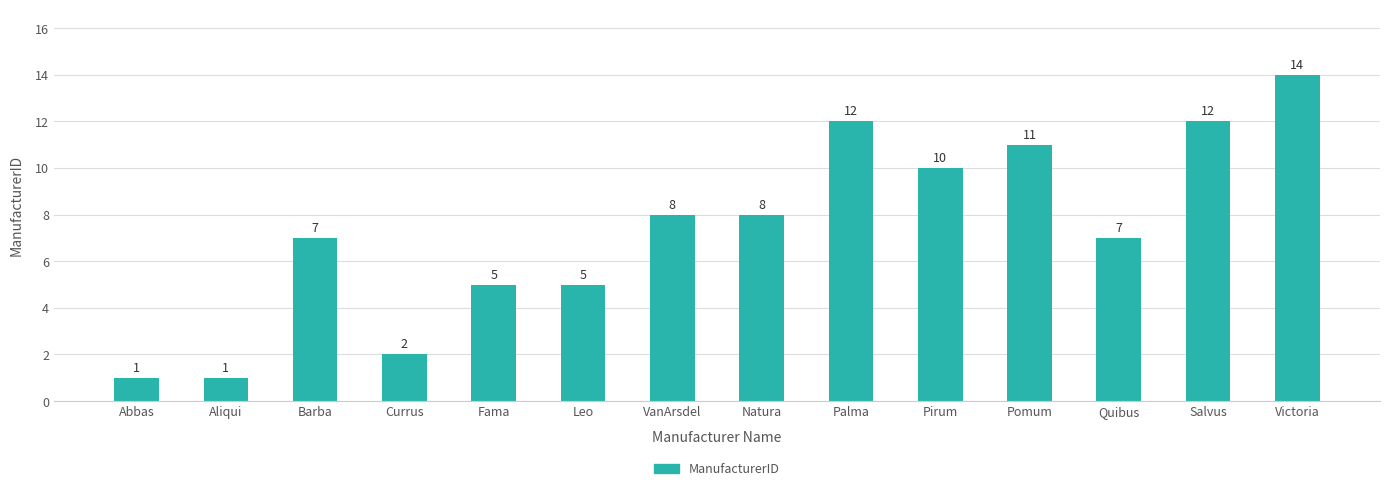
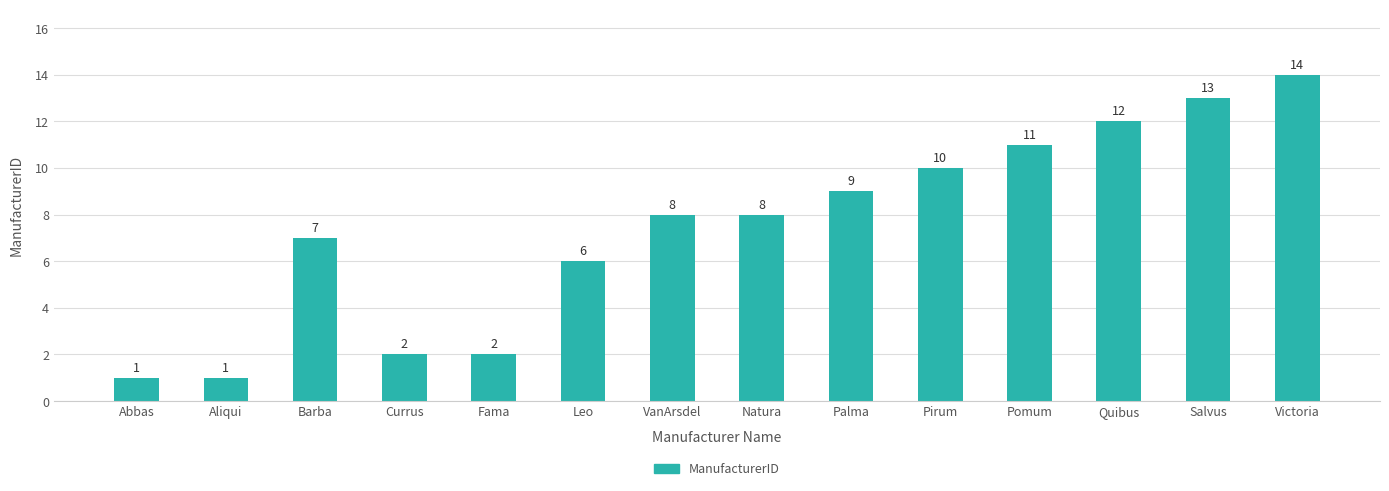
  {
    "Abbas": 1,
    "Aliqui": 1,
    "Barba": 7,
    "Currus": 2,
-   "Fama": 5,
-   "Leo": 5,
+   "Fama": 2,
+   "Leo": 6,
    "VanArsdel": 8,
    "Natura": 8,
-   "Palma": 12,
+   "Palma": 9,
    "Pirum": 10,
    "Pomum": 11,
-   "Quibus": 7,
-   "Salvus": 12,
+   "Quibus": 12,
+   "Salvus": 13,
    "Victoria": 14
  }
